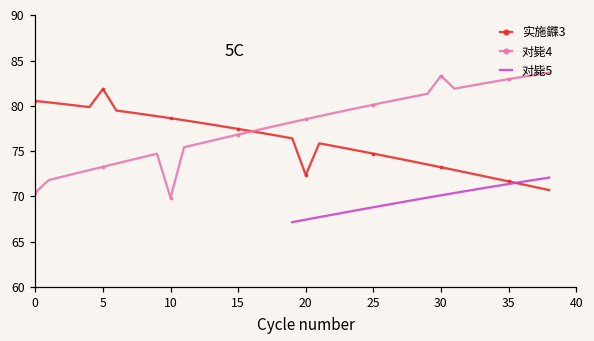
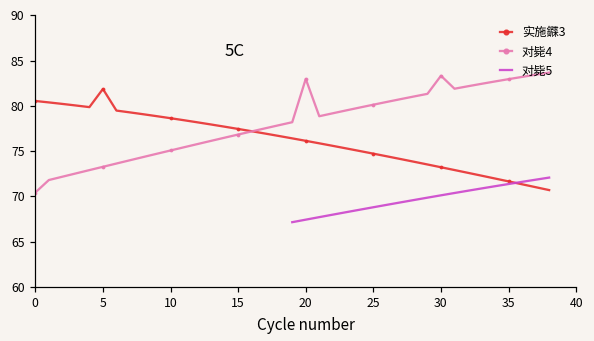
  {
    "实施䥡3": {
      "0": 81,
      "5": 82,
      "10": 79,
      "15": 77,
-     "20": 72,
+     "20": 76,
      "25": 75,
      "30": 73
    },
    "对毙4": {
      "0": 70,
      "5": 73,
-     "10": 70,
+     "10": 75,
      "15": 77,
-     "20": 79,
+     "20": 83,
      "25": 80,
      "30": 83,
      "35": 83
    },
    "对毙5": {
      "20": 67,
      "25": 69,
      "30": 70
    }
  }
